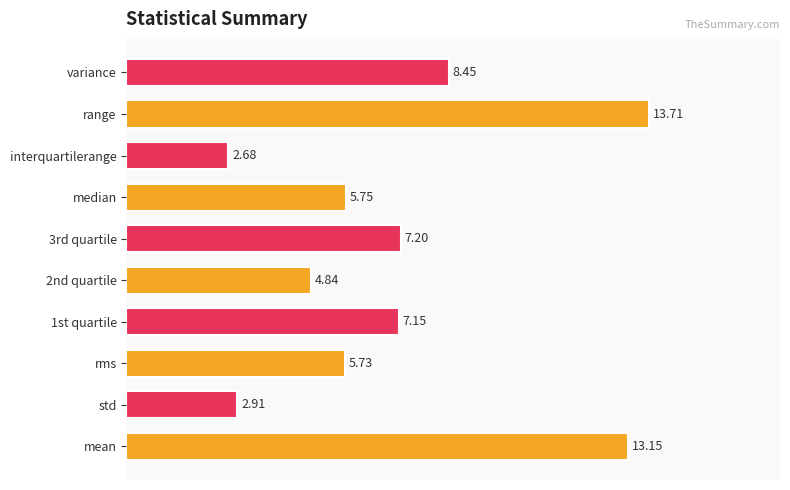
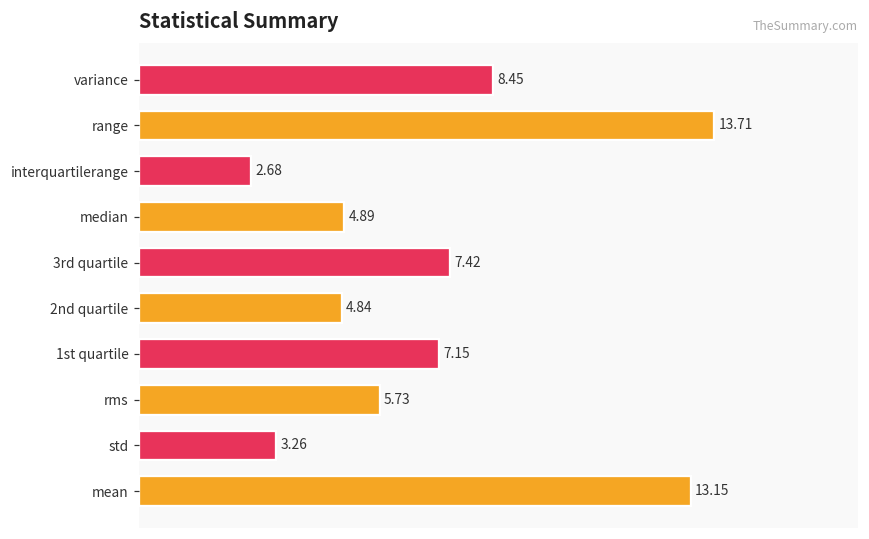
  {
    "variance": 8.45,
    "range": 13.71,
    "interquartilerange": 2.68,
-   "median": 5.75,
-   "3rd quartile": 7.20,
+   "median": 4.89,
+   "3rd quartile": 7.42,
    "2nd quartile": 4.84,
    "1st quartile": 7.15,
    "rms": 5.73,
-   "std": 2.91,
+   "std": 3.26,
    "mean": 13.15
  }
